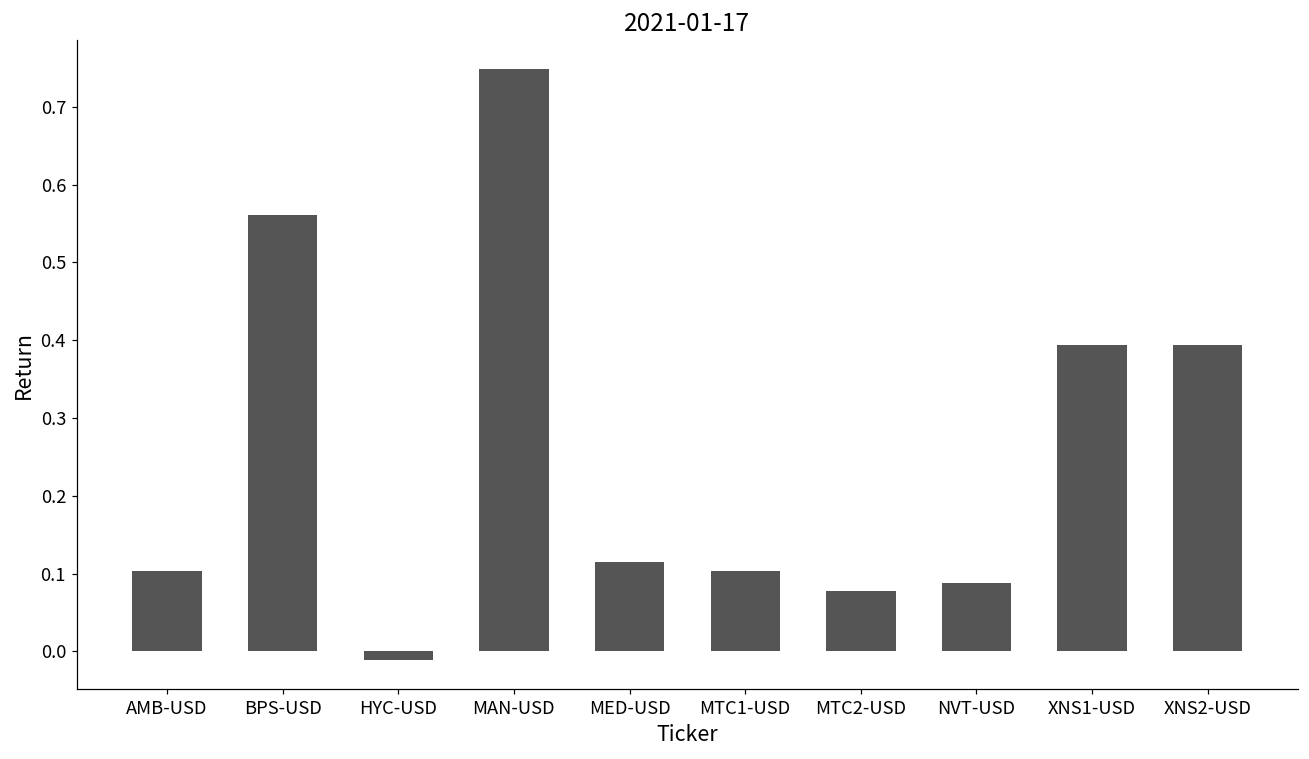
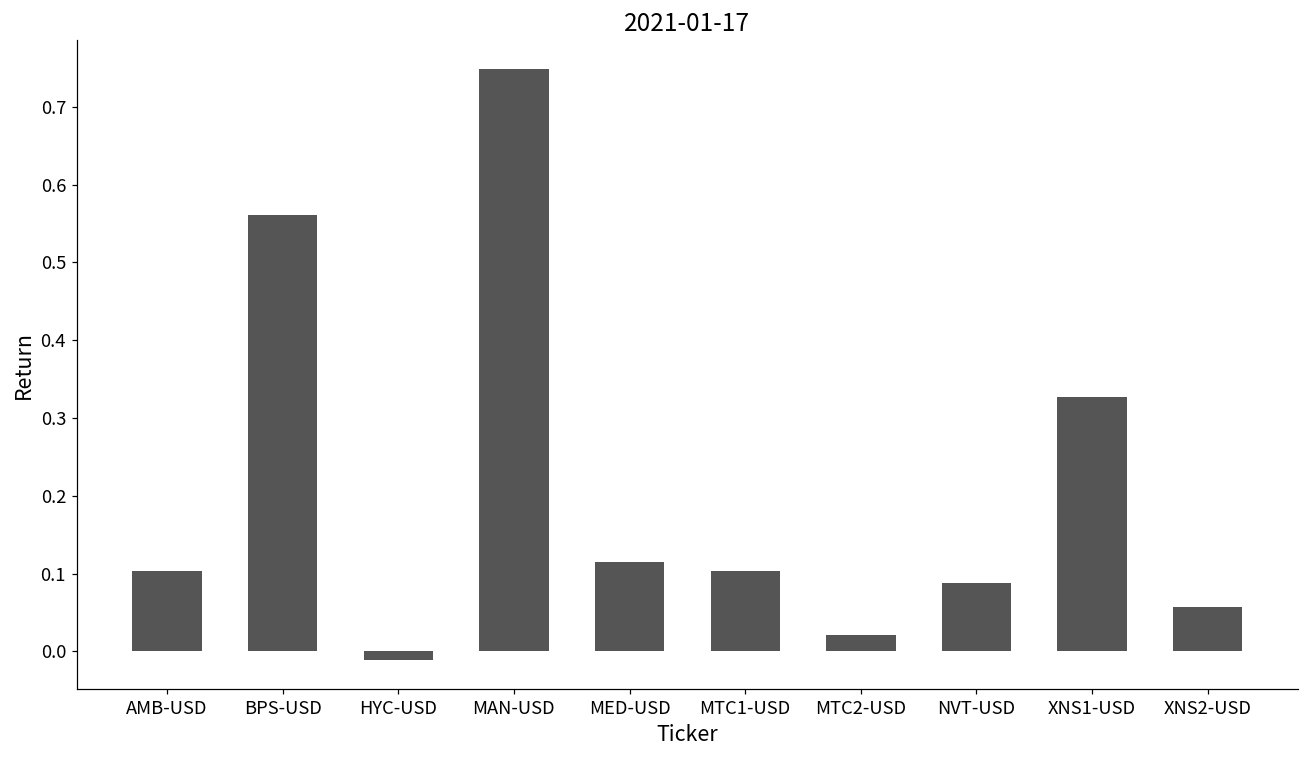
  {
    "AMB-USD": 0.10,
    "BPS-USD": 0.56,
    "HYC-USD": -0.01,
    "MAN-USD": 0.75,
    "MED-USD": 0.11,
    "MTC1-USD": 0.10,
-   "MTC2-USD": 0.08,
+   "MTC2-USD": 0.02,
    "NVT-USD": 0.09,
-   "XNS1-USD": 0.39,
-   "XNS2-USD": 0.39
+   "XNS1-USD": 0.33,
+   "XNS2-USD": 0.06
  }
